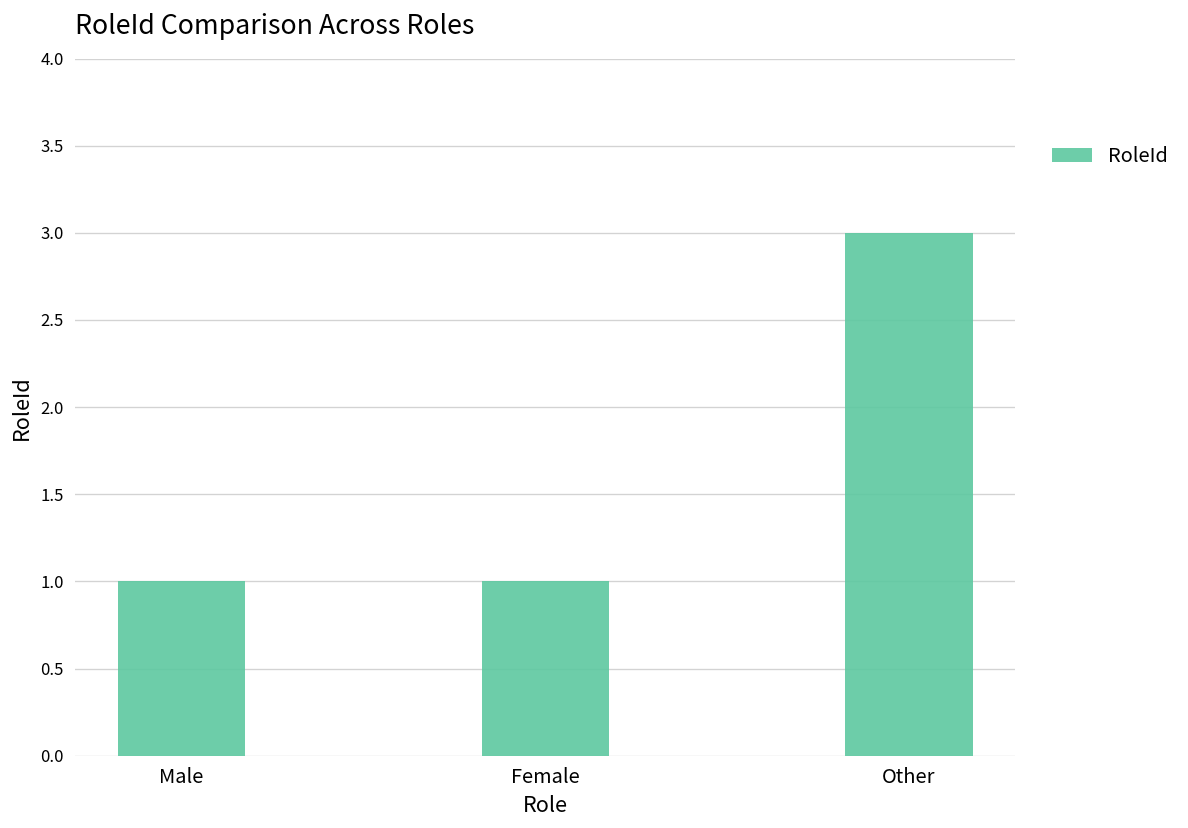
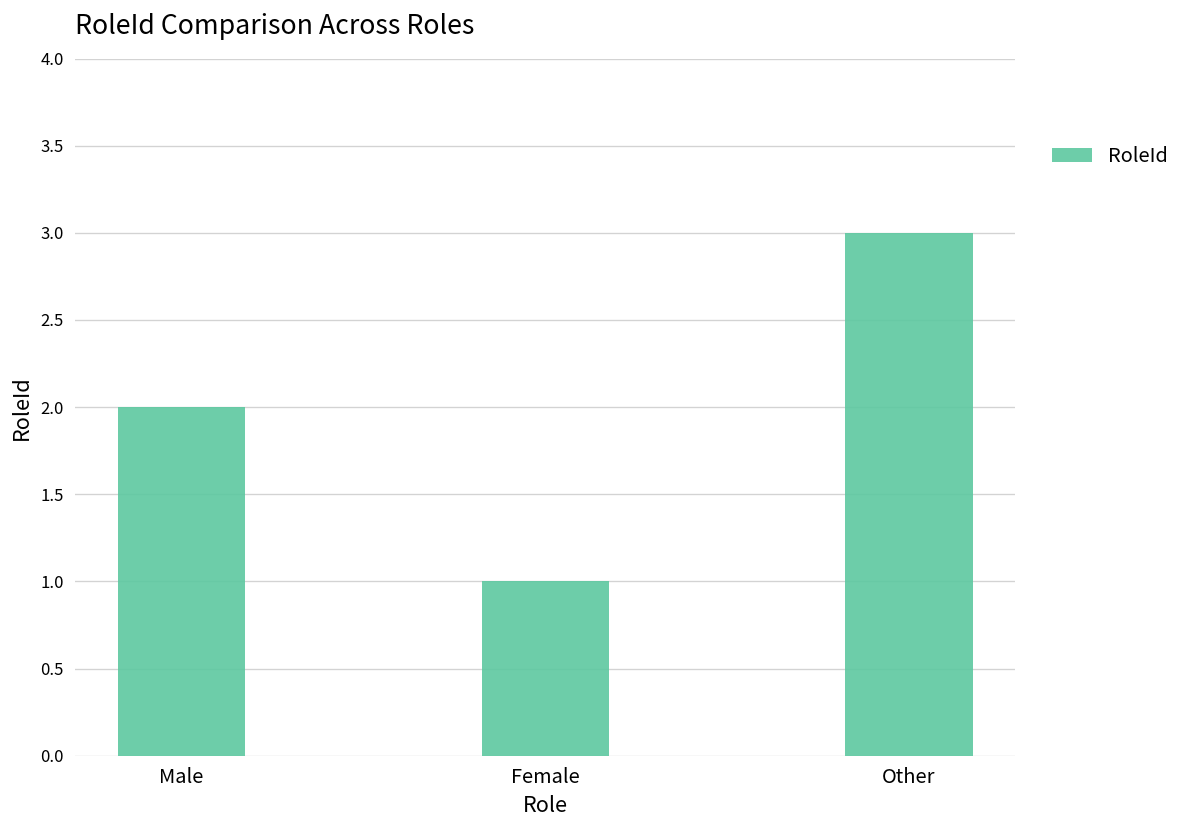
  {
-   "Male": 1,
+   "Male": 2,
    "Female": 1,
    "Other": 3
  }
